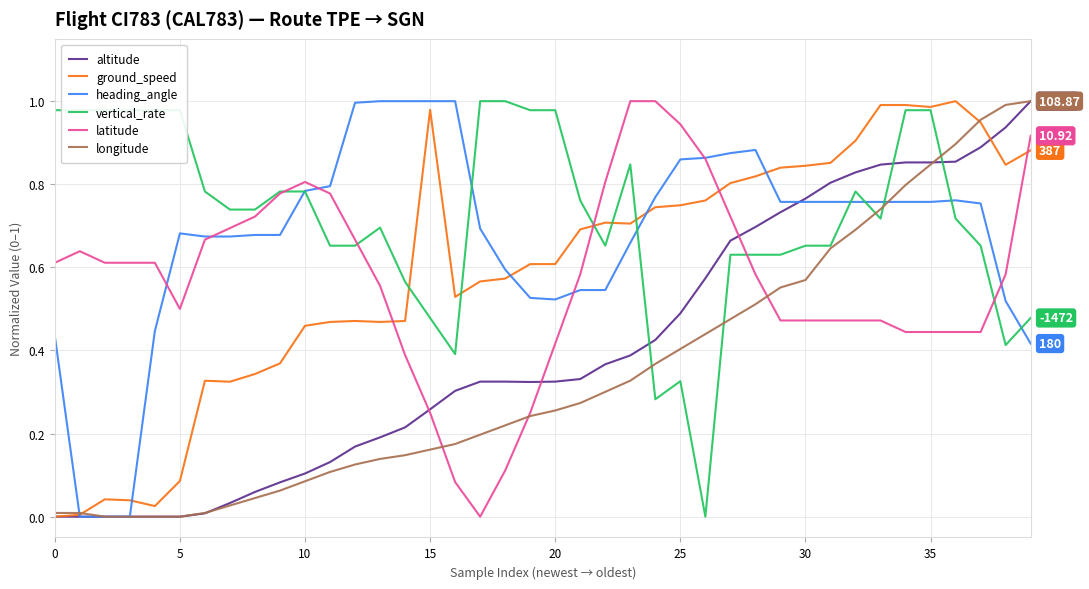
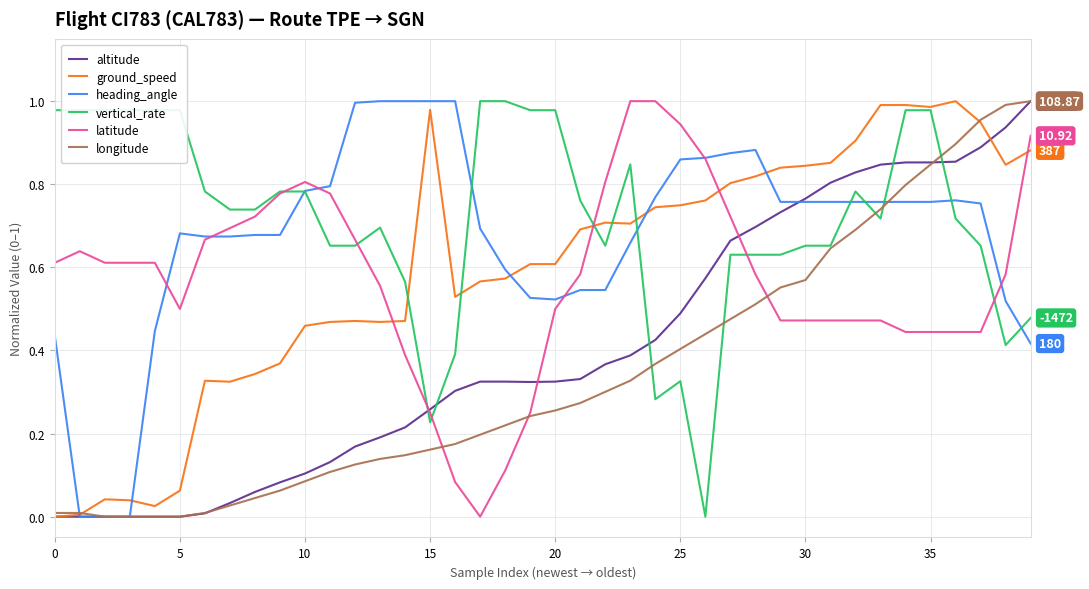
  {
    "altitude": {
      "10": 0.10,
      "15": 0.26,
      "20": 0.33,
      "25": 0.49,
      "30": 0.77
    },
    "ground_speed": {
-     "5": 0.09,
+     "5": 0.06,
      "10": 0.46,
      "15": 0.98,
      "20": 0.61,
      "25": 0.75,
      "30": 0.84,
      "35": 0.99
    },
    "heading_angle": {
      "0": 0.44,
      "5": 0.68,
      "15": 1.00,
      "20": 0.52,
      "25": 0.86,
      "30": 0.76,
      "35": 0.76
    },
    "vertical_rate": {
      "0": 0.98,
-     "15": 0.48,
+     "15": 0.23,
      "20": 0.98,
      "25": 0.33,
      "30": 0.65,
      "35": 0.98
    },
    "latitude": {
      "0": 0.61,
      "5": 0.50,
      "10": 0.81,
      "15": 0.25,
-     "20": 0.42,
+     "20": 0.50,
      "25": 0.94,
      "30": 0.47,
      "35": 0.44
    },
    "longitude": {
      "0": 0.01,
      "10": 0.09,
      "15": 0.16,
      "20": 0.26,
      "25": 0.40,
      "30": 0.57
    }
  }
